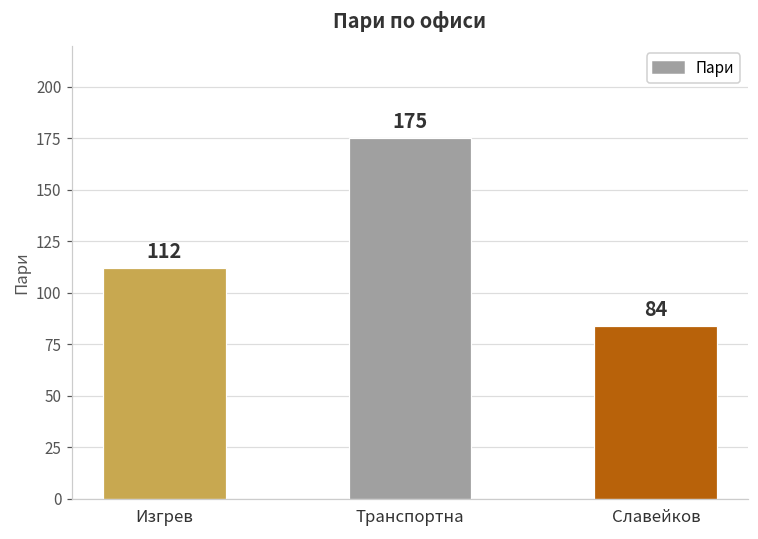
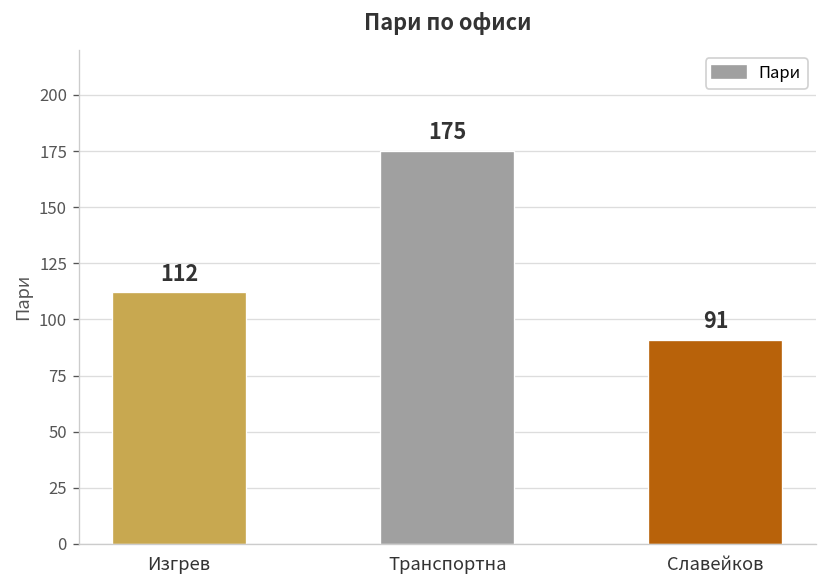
  {
    "Изгрев": 112,
    "Транспортна": 175,
-   "Славейков": 84
+   "Славейков": 91
  }
